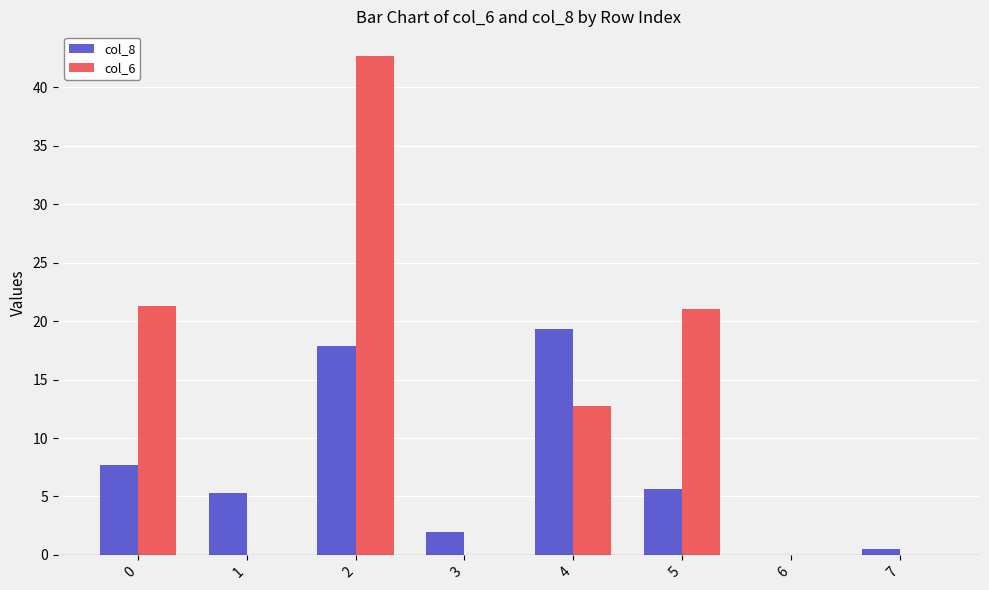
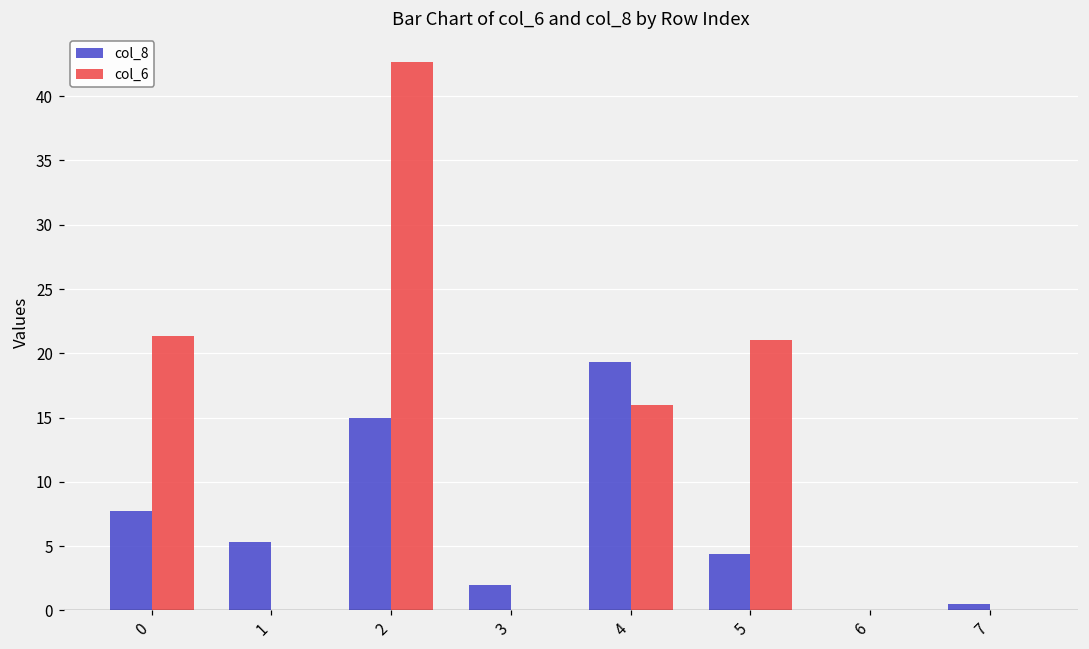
  {
    "col_8": {
      "0": 7.7,
      "1": 5.3,
-     "2": 17.9,
+     "2": 15.0,
      "3": 2.0,
      "4": 19.3,
-     "5": 5.7,
+     "5": 4.4,
      "6": 0.0,
      "7": 0.5
    },
    "col_6": {
      "0": 21.3,
      "1": 0.0,
      "2": 42.7,
      "3": 0.0,
-     "4": 12.7,
+     "4": 16.0,
      "5": 21.0,
      "6": 0.0,
      "7": 0.0
    }
  }
